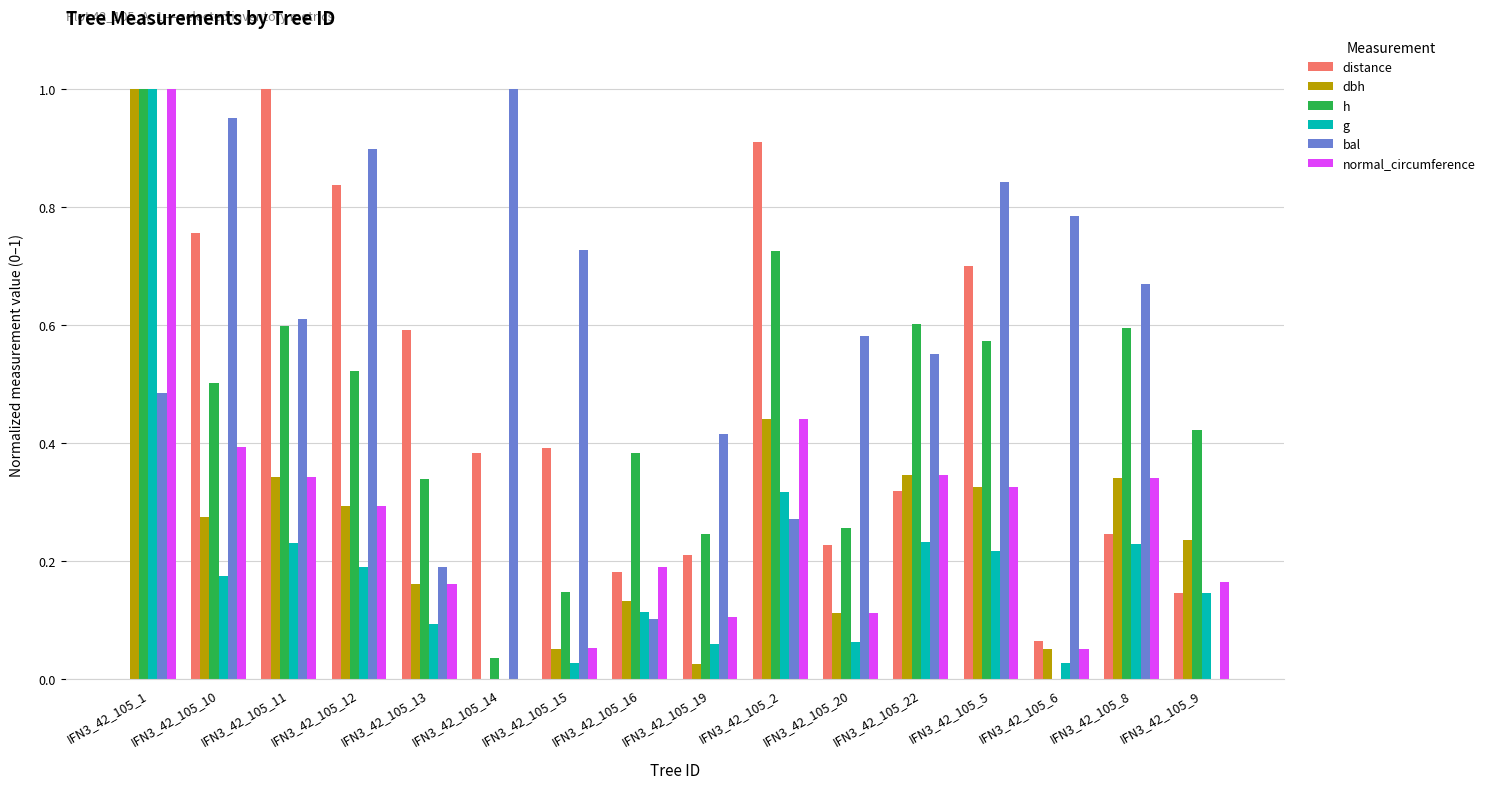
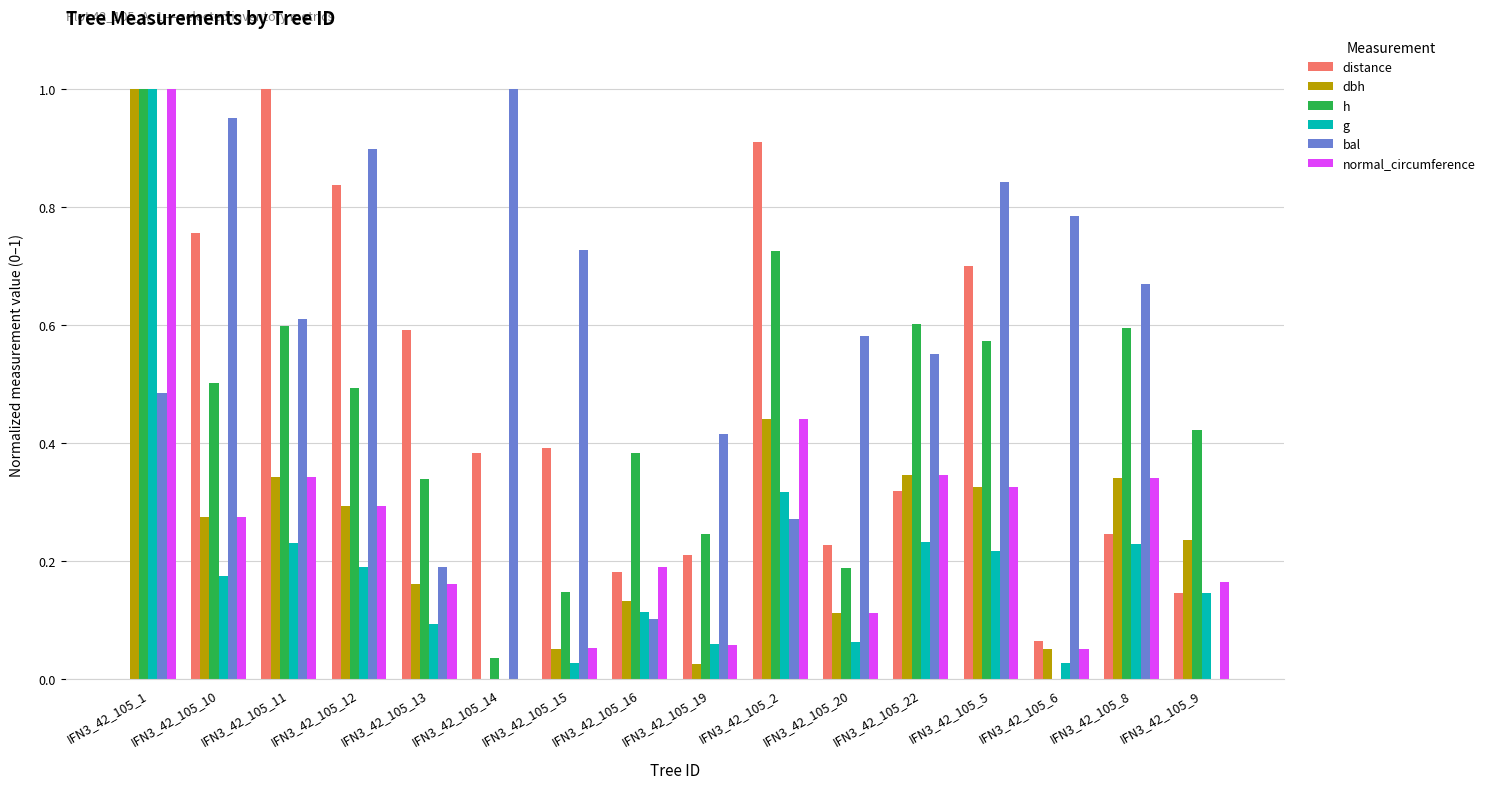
  {
    "distance": {
      "IFN3_42_105_1": 0.00,
      "IFN3_42_105_10": 0.75,
      "IFN3_42_105_11": 1.00,
      "IFN3_42_105_12": 0.84,
      "IFN3_42_105_13": 0.59,
      "IFN3_42_105_14": 0.38,
      "IFN3_42_105_15": 0.39,
      "IFN3_42_105_16": 0.18,
      "IFN3_42_105_19": 0.21,
      "IFN3_42_105_2": 0.91,
      "IFN3_42_105_20": 0.23,
      "IFN3_42_105_22": 0.32,
      "IFN3_42_105_5": 0.70,
      "IFN3_42_105_6": 0.06,
      "IFN3_42_105_8": 0.25,
      "IFN3_42_105_9": 0.15
    },
    "dbh": {
      "IFN3_42_105_1": 1.00,
      "IFN3_42_105_10": 0.27,
      "IFN3_42_105_11": 0.34,
      "IFN3_42_105_12": 0.29,
      "IFN3_42_105_13": 0.16,
      "IFN3_42_105_14": 0.00,
      "IFN3_42_105_15": 0.05,
      "IFN3_42_105_16": 0.13,
      "IFN3_42_105_19": 0.02,
      "IFN3_42_105_2": 0.44,
      "IFN3_42_105_20": 0.11,
      "IFN3_42_105_22": 0.35,
      "IFN3_42_105_5": 0.33,
      "IFN3_42_105_6": 0.05,
      "IFN3_42_105_8": 0.34,
      "IFN3_42_105_9": 0.23
    },
    "h": {
      "IFN3_42_105_1": 1.00,
      "IFN3_42_105_10": 0.50,
      "IFN3_42_105_11": 0.60,
-     "IFN3_42_105_12": 0.52,
+     "IFN3_42_105_12": 0.49,
      "IFN3_42_105_13": 0.34,
      "IFN3_42_105_14": 0.04,
      "IFN3_42_105_15": 0.15,
      "IFN3_42_105_16": 0.38,
      "IFN3_42_105_19": 0.25,
      "IFN3_42_105_2": 0.73,
-     "IFN3_42_105_20": 0.26,
+     "IFN3_42_105_20": 0.19,
      "IFN3_42_105_22": 0.60,
      "IFN3_42_105_5": 0.57,
      "IFN3_42_105_6": 0.00,
      "IFN3_42_105_8": 0.59,
      "IFN3_42_105_9": 0.42
    },
    "g": {
      "IFN3_42_105_1": 1.00,
      "IFN3_42_105_10": 0.17,
      "IFN3_42_105_11": 0.23,
      "IFN3_42_105_12": 0.19,
      "IFN3_42_105_13": 0.09,
      "IFN3_42_105_14": 0.00,
      "IFN3_42_105_15": 0.03,
      "IFN3_42_105_16": 0.11,
      "IFN3_42_105_19": 0.06,
      "IFN3_42_105_2": 0.32,
      "IFN3_42_105_20": 0.06,
      "IFN3_42_105_22": 0.23,
      "IFN3_42_105_5": 0.22,
      "IFN3_42_105_6": 0.03,
      "IFN3_42_105_8": 0.23,
      "IFN3_42_105_9": 0.15
    },
    "bal": {
      "IFN3_42_105_1": 0.48,
      "IFN3_42_105_10": 0.95,
      "IFN3_42_105_11": 0.61,
      "IFN3_42_105_12": 0.90,
      "IFN3_42_105_13": 0.19,
      "IFN3_42_105_14": 1.00,
      "IFN3_42_105_15": 0.73,
      "IFN3_42_105_16": 0.10,
      "IFN3_42_105_19": 0.41,
      "IFN3_42_105_2": 0.27,
      "IFN3_42_105_20": 0.58,
      "IFN3_42_105_22": 0.55,
      "IFN3_42_105_5": 0.84,
      "IFN3_42_105_6": 0.78,
      "IFN3_42_105_8": 0.67,
      "IFN3_42_105_9": 0.00
    },
    "normal_circumference": {
      "IFN3_42_105_1": 1.00,
-     "IFN3_42_105_10": 0.39,
+     "IFN3_42_105_10": 0.27,
      "IFN3_42_105_11": 0.34,
      "IFN3_42_105_12": 0.29,
      "IFN3_42_105_13": 0.16,
      "IFN3_42_105_14": 0.00,
      "IFN3_42_105_15": 0.05,
      "IFN3_42_105_16": 0.19,
-     "IFN3_42_105_19": 0.11,
+     "IFN3_42_105_19": 0.06,
      "IFN3_42_105_2": 0.44,
      "IFN3_42_105_20": 0.11,
      "IFN3_42_105_22": 0.35,
      "IFN3_42_105_5": 0.33,
      "IFN3_42_105_6": 0.05,
      "IFN3_42_105_8": 0.34,
      "IFN3_42_105_9": 0.16
    }
  }
